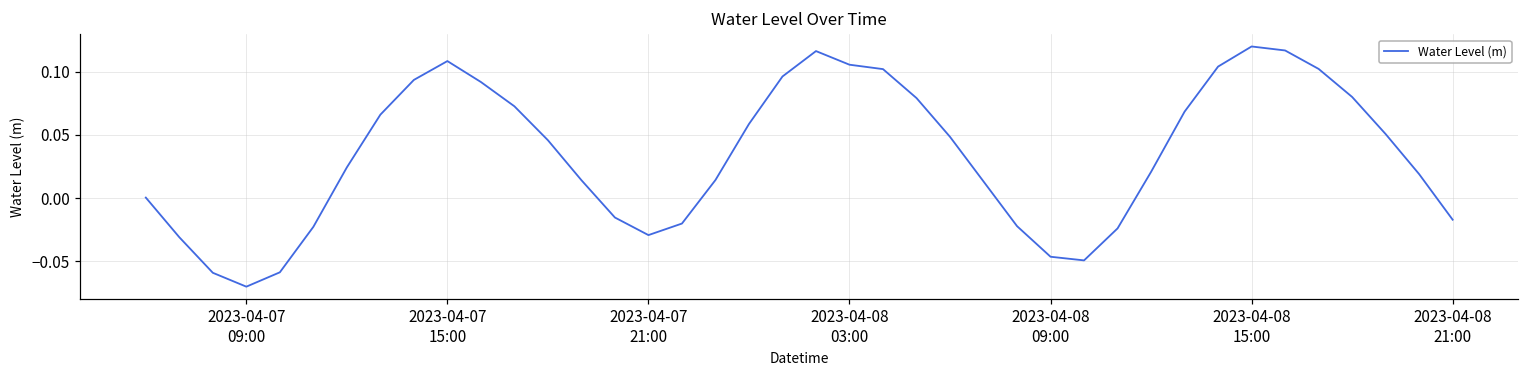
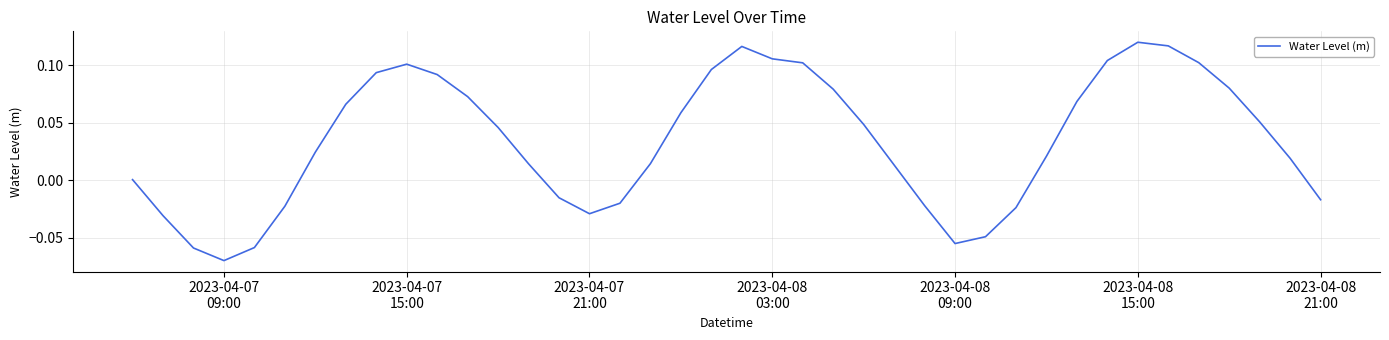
  {
    "2023-04-07 09:00": -0.070,
-   "2023-04-07 15:00": 0.109,
+   "2023-04-07 15:00": 0.101,
    "2023-04-07 21:00": -0.029,
    "2023-04-08 03:00": 0.106,
-   "2023-04-08 09:00": -0.046,
+   "2023-04-08 09:00": -0.055,
    "2023-04-08 15:00": 0.120,
    "2023-04-08 21:00": -0.017
  }
